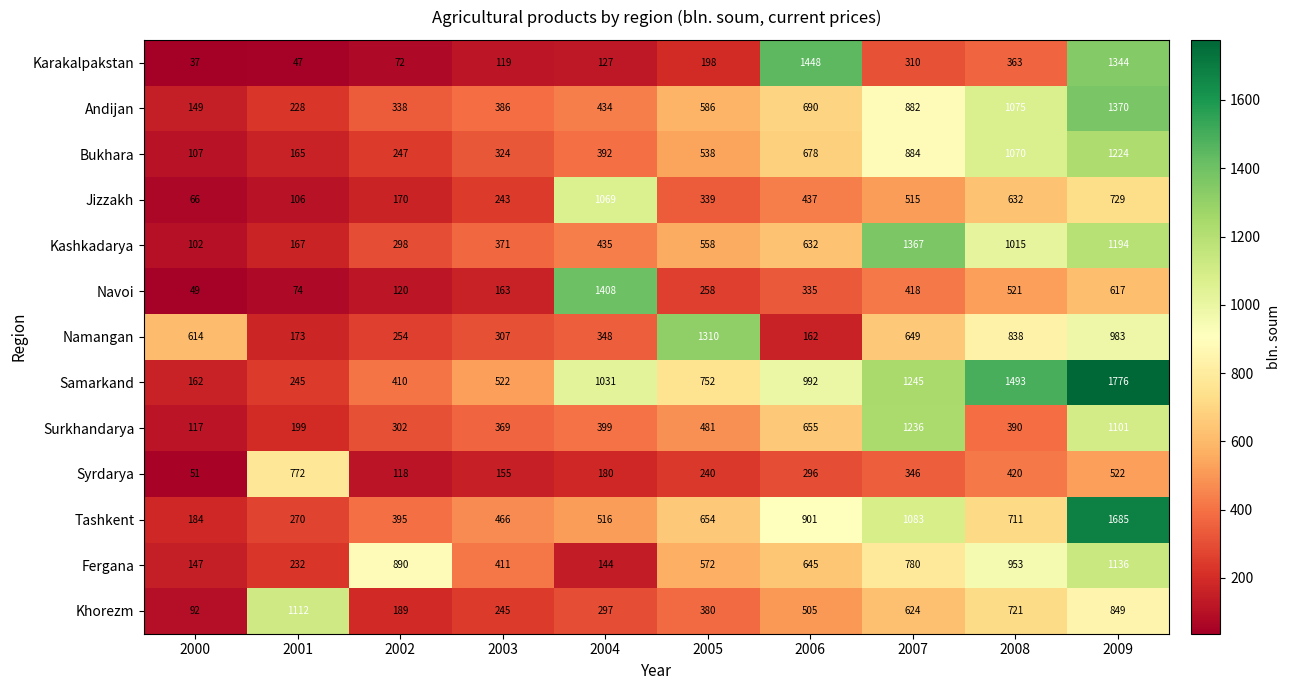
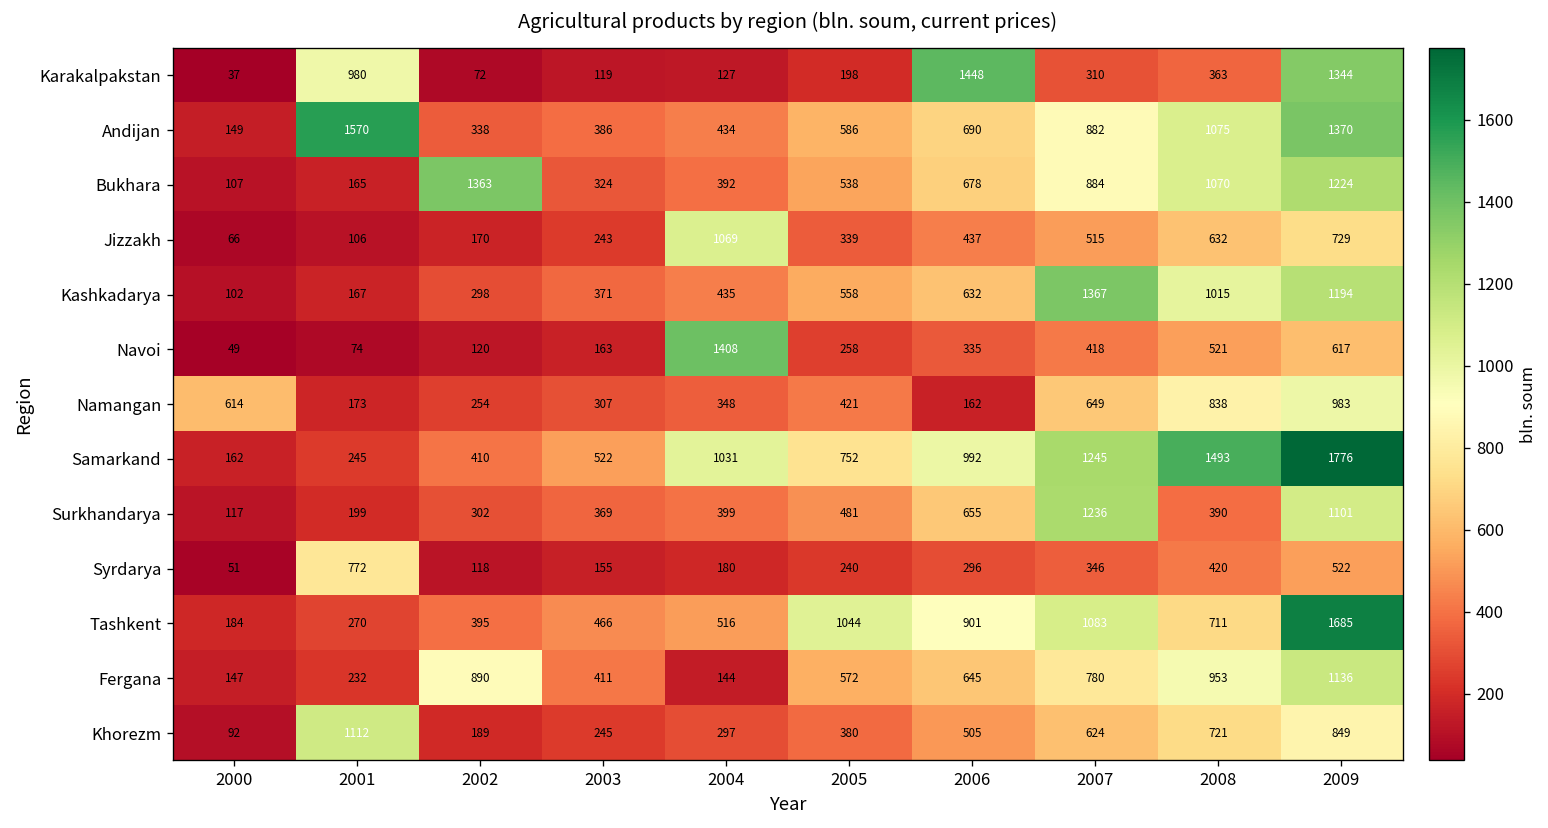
  {
    "Karakalpakstan": {
      "2000": 37,
-     "2001": 47,
+     "2001": 980,
      "2002": 72,
      "2003": 119,
      "2004": 127,
      "2005": 198,
      "2006": 1448,
      "2007": 310,
      "2008": 363,
      "2009": 1344
    },
    "Andijan": {
      "2000": 149,
-     "2001": 228,
+     "2001": 1570,
      "2002": 338,
      "2003": 386,
      "2004": 434,
      "2005": 586,
      "2006": 690,
      "2007": 882,
      "2008": 1075,
      "2009": 1370
    },
    "Bukhara": {
      "2000": 107,
      "2001": 165,
-     "2002": 247,
+     "2002": 1363,
      "2003": 324,
      "2004": 392,
      "2005": 538,
      "2006": 678,
      "2007": 884,
      "2008": 1070,
      "2009": 1224
    },
    "Jizzakh": {
      "2000": 66,
      "2001": 106,
      "2002": 170,
      "2003": 243,
      "2004": 1069,
      "2005": 339,
      "2006": 437,
      "2007": 515,
      "2008": 632,
      "2009": 729
    },
    "Kashkadarya": {
      "2000": 102,
      "2001": 167,
      "2002": 298,
      "2003": 371,
      "2004": 435,
      "2005": 558,
      "2006": 632,
      "2007": 1367,
      "2008": 1015,
      "2009": 1194
    },
    "Navoi": {
      "2000": 49,
      "2001": 74,
      "2002": 120,
      "2003": 163,
      "2004": 1408,
      "2005": 258,
      "2006": 335,
      "2007": 418,
      "2008": 521,
      "2009": 617
    },
    "Namangan": {
      "2000": 614,
      "2001": 173,
      "2002": 254,
      "2003": 307,
      "2004": 348,
-     "2005": 1310,
+     "2005": 421,
      "2006": 162,
      "2007": 649,
      "2008": 838,
      "2009": 983
    },
    "Samarkand": {
      "2000": 162,
      "2001": 245,
      "2002": 410,
      "2003": 522,
      "2004": 1031,
      "2005": 752,
      "2006": 992,
      "2007": 1245,
      "2008": 1493,
      "2009": 1776
    },
    "Surkhandarya": {
      "2000": 117,
      "2001": 199,
      "2002": 302,
      "2003": 369,
      "2004": 399,
      "2005": 481,
      "2006": 655,
      "2007": 1236,
      "2008": 390,
      "2009": 1101
    },
    "Syrdarya": {
      "2000": 51,
      "2001": 772,
      "2002": 118,
      "2003": 155,
      "2004": 180,
      "2005": 240,
      "2006": 296,
      "2007": 346,
      "2008": 420,
      "2009": 522
    },
    "Tashkent": {
      "2000": 184,
      "2001": 270,
      "2002": 395,
      "2003": 466,
      "2004": 516,
-     "2005": 654,
+     "2005": 1044,
      "2006": 901,
      "2007": 1083,
      "2008": 711,
      "2009": 1685
    },
    "Fergana": {
      "2000": 147,
      "2001": 232,
      "2002": 890,
      "2003": 411,
      "2004": 144,
      "2005": 572,
      "2006": 645,
      "2007": 780,
      "2008": 953,
      "2009": 1136
    },
    "Khorezm": {
      "2000": 92,
      "2001": 1112,
      "2002": 189,
      "2003": 245,
      "2004": 297,
      "2005": 380,
      "2006": 505,
      "2007": 624,
      "2008": 721,
      "2009": 849
    }
  }
